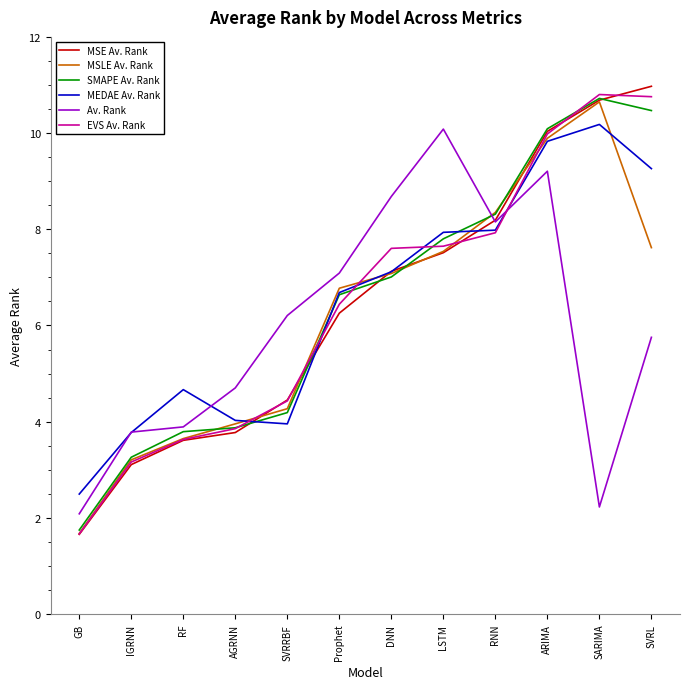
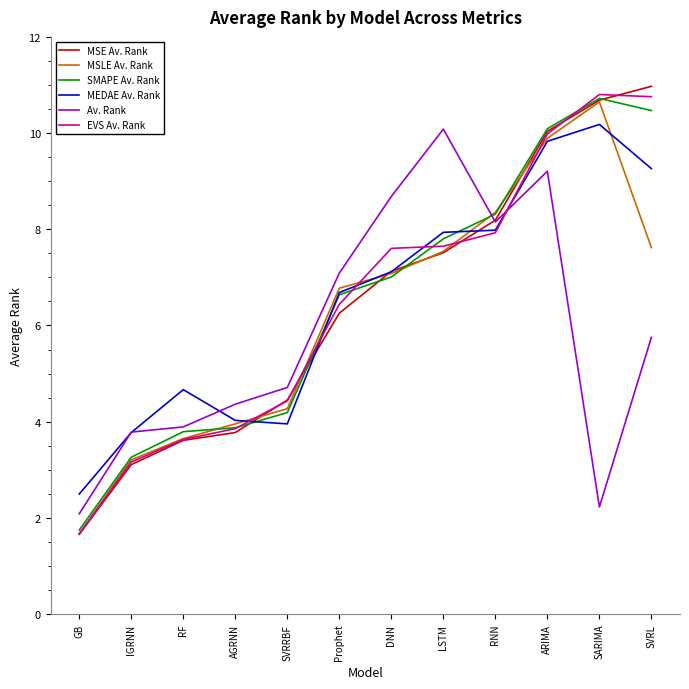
  {
    "MSE Av. Rank": {
      "IGRNN": 3.1,
      "AGRNN": 3.8,
      "Prophet": 6.3,
      "ARIMA": 10.0,
      "SVRL": 11.0
    },
    "MSLE Av. Rank": {
      "AGRNN": 4.0,
      "SVRRBF": 4.3,
      "Prophet": 6.8,
      "ARIMA": 9.9,
      "SVRL": 7.6
    },
    "SMAPE Av. Rank": {
      "GB": 1.7,
      "IGRNN": 3.3,
      "RF": 3.8,
      "SVRRBF": 4.2,
      "DNN": 7.0,
      "LSTM": 7.8,
      "ARIMA": 10.1,
      "SVRL": 10.5
    },
    "MEDAE Av. Rank": {
      "GB": 2.5,
      "RF": 4.7,
      "AGRNN": 4.0,
      "SVRRBF": 4.0,
      "LSTM": 7.9,
      "RNN": 8.0,
      "ARIMA": 9.8,
      "SARIMA": 10.2,
      "SVRL": 9.3
    },
    "Av. Rank": {
      "GB": 2.1,
      "RF": 3.9,
-     "AGRNN": 4.7,
-     "SVRRBF": 6.2,
+     "AGRNN": 4.4,
+     "SVRRBF": 4.7,
      "Prophet": 7.1,
      "DNN": 8.7,
      "LSTM": 10.1,
      "ARIMA": 9.2,
      "SARIMA": 2.2,
      "SVRL": 5.8
    },
    "EVS Av. Rank": {
      "Prophet": 6.4,
      "DNN": 7.6,
      "LSTM": 7.6,
      "RNN": 7.9,
      "ARIMA": 10.0,
      "SARIMA": 10.8,
      "SVRL": 10.8
    }
  }
